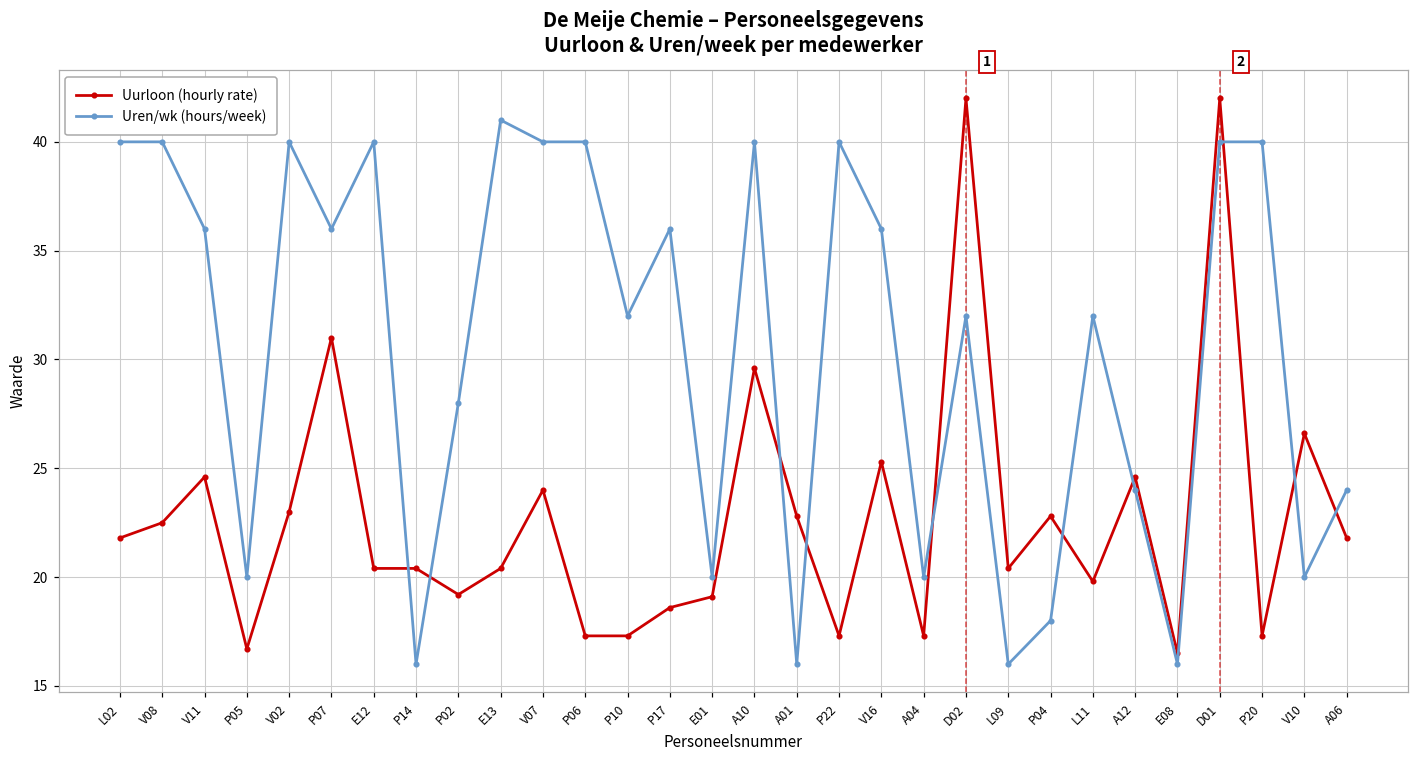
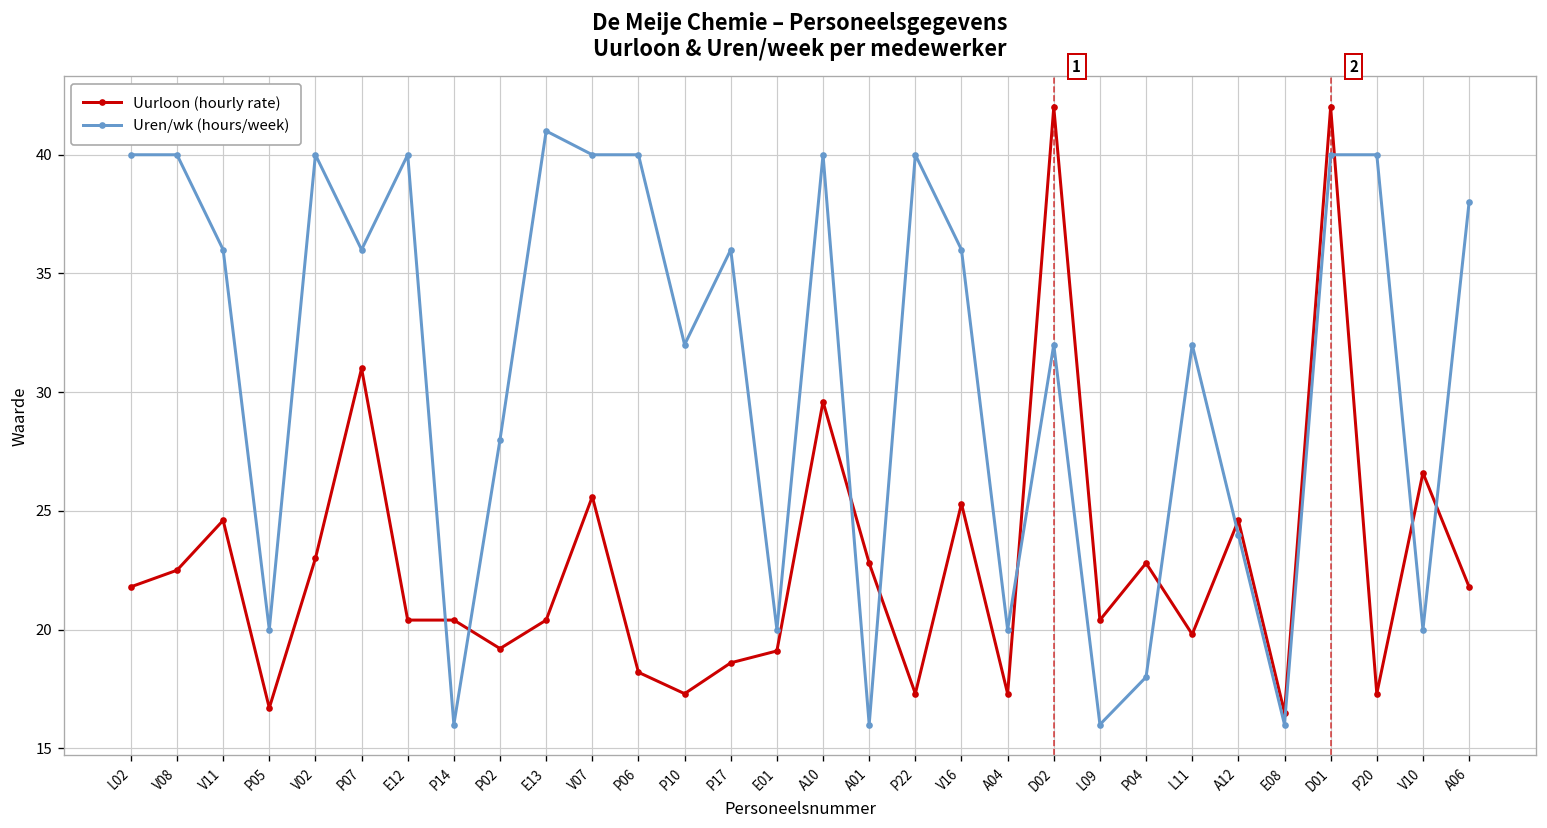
  {
    "Uurloon (hourly rate)": {
      "L02": 21.8,
      "V08": 22.5,
      "V11": 24.6,
      "P05": 16.7,
      "V02": 23.0,
      "P07": 31.0,
      "E12": 20.4,
      "P14": 20.4,
      "P02": 19.2,
      "E13": 20.4,
-     "V07": 24.0,
-     "P06": 17.3,
+     "V07": 25.6,
+     "P06": 18.2,
      "P10": 17.3,
      "P17": 18.6,
      "E01": 19.1,
      "A10": 29.6,
      "A01": 22.8,
      "P22": 17.3,
      "V16": 25.3,
      "A04": 17.3,
      "D02": 42.0,
      "L09": 20.4,
      "P04": 22.8,
      "L11": 19.8,
      "A12": 24.6,
      "E08": 16.5,
      "D01": 42.0,
      "P20": 17.3,
      "V10": 26.6,
      "A06": 21.8
    },
    "Uren/wk (hours/week)": {
      "L02": 40,
      "V08": 40,
      "V11": 36,
      "P05": 20,
      "V02": 40,
      "P07": 36,
      "E12": 40,
      "P14": 16,
      "P02": 28,
      "E13": 41,
      "V07": 40,
      "P06": 40,
      "P10": 32,
      "P17": 36,
      "E01": 20,
      "A10": 40,
      "A01": 16,
      "P22": 40,
      "V16": 36,
      "A04": 20,
      "D02": 32,
      "L09": 16,
      "P04": 18,
      "L11": 32,
      "A12": 24,
      "E08": 16,
      "D01": 40,
      "P20": 40,
      "V10": 20,
-     "A06": 24
+     "A06": 38
    }
  }
